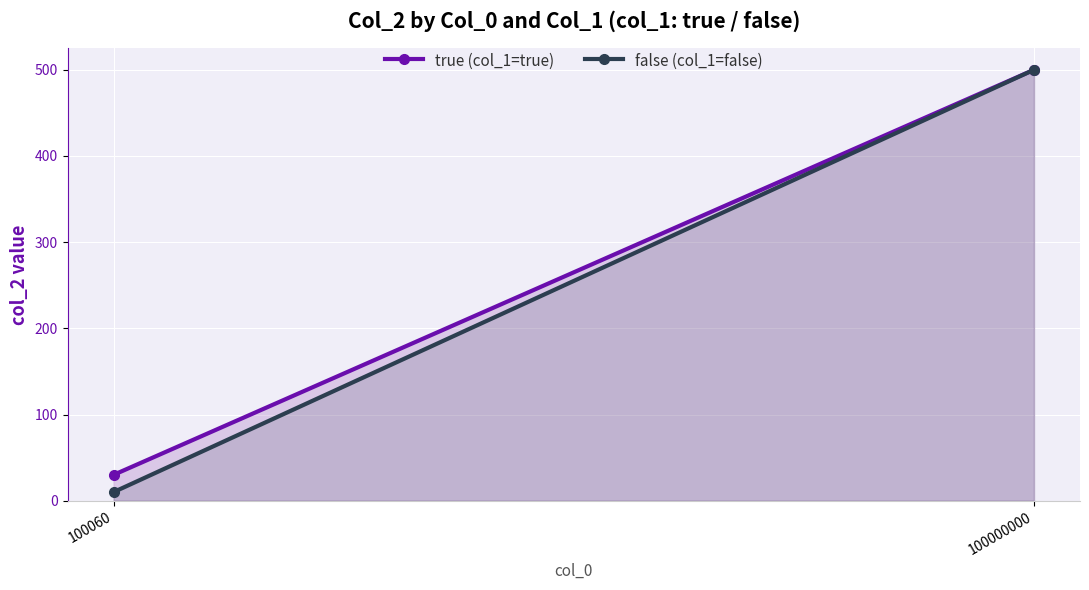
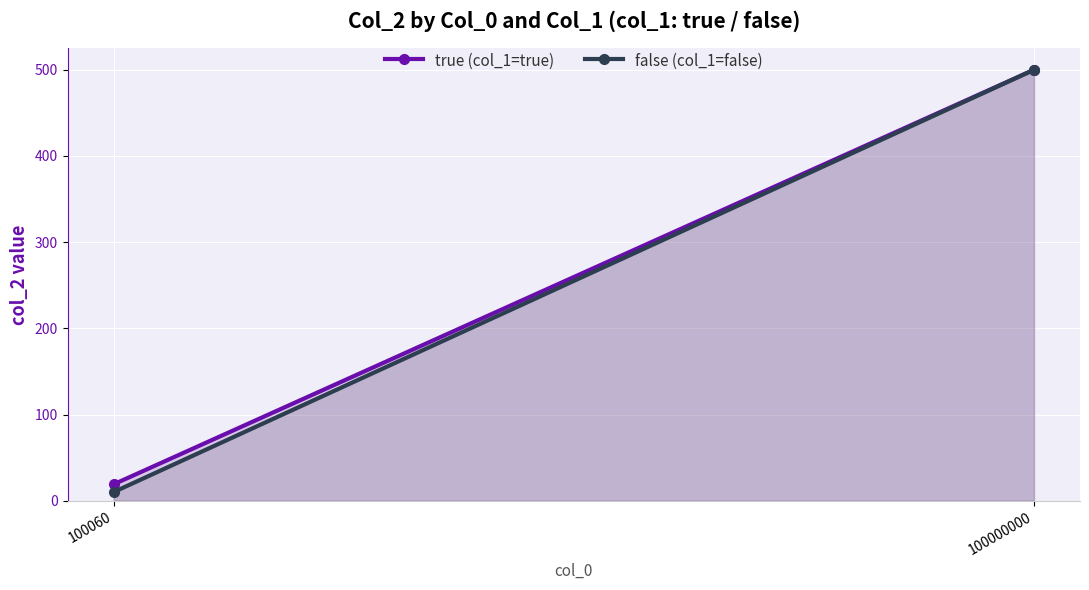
  {
    "true (col_1=true)": {
-     "100060": 30
+     "100060": 20
    },
    "false (col_1=false)": {
      "100060": 10
    }
  }
